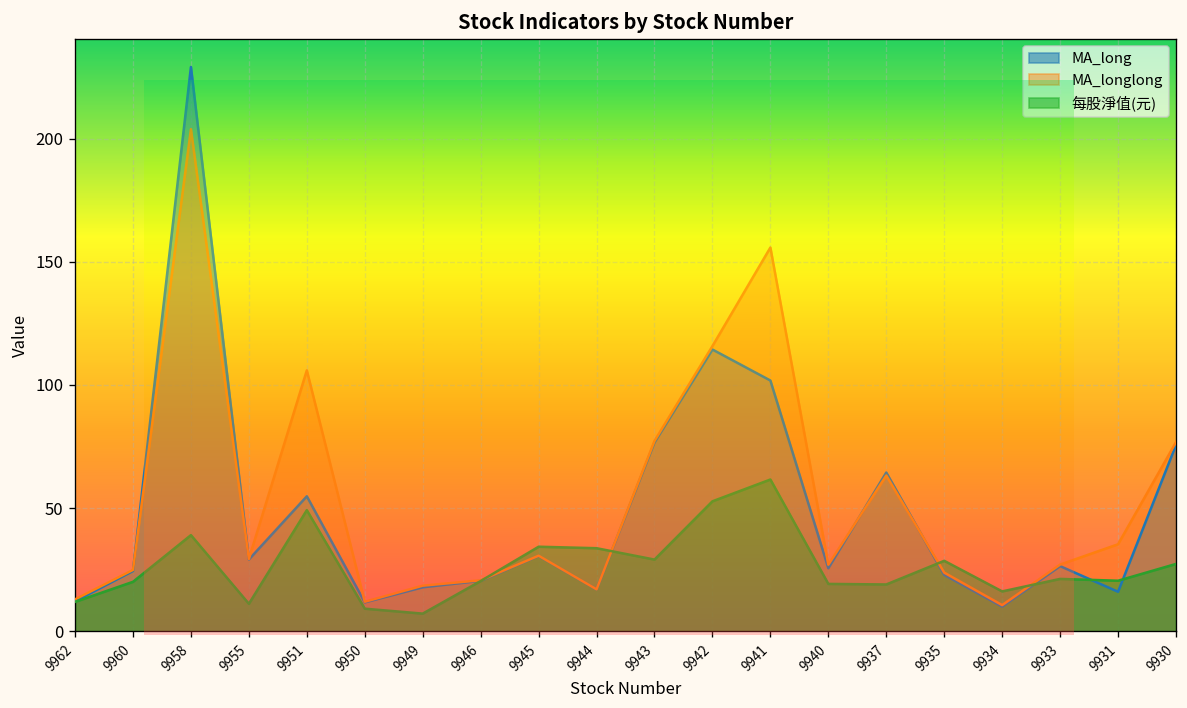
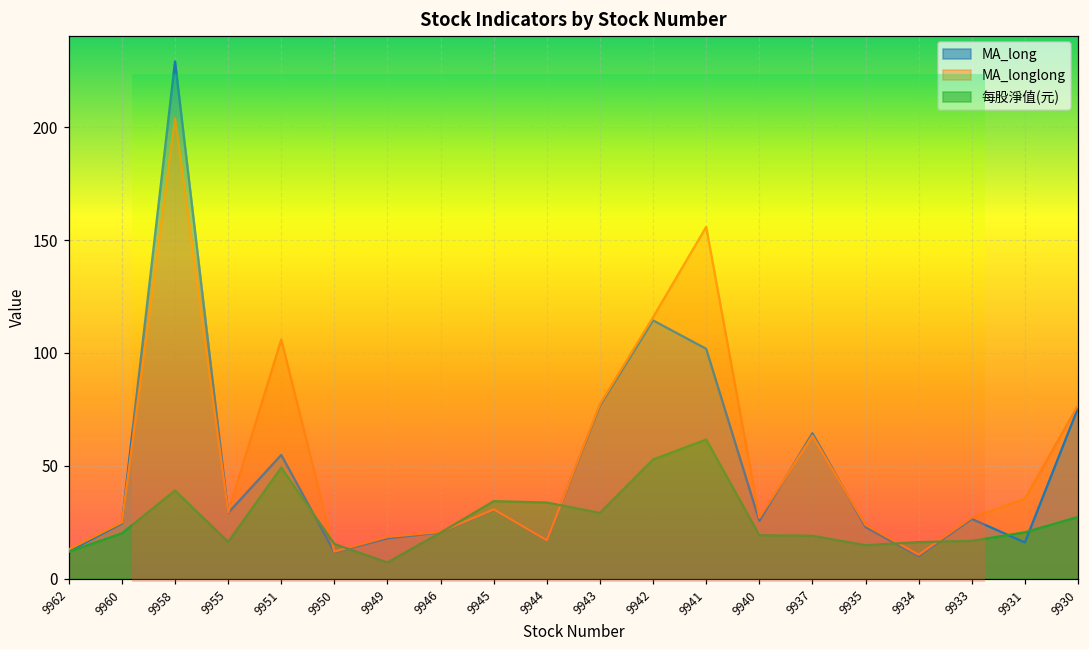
  {
    "Stock Indicators by Stock Number": {
      "MA_long": {
        "9958": 229,
        "9951": 55,
        "9942": 114,
        "9941": 102,
        "9940": 26,
        "9931": 16
      },
      "MA_longlong": {
        "9958": 204,
        "9951": 106,
        "9942": 116,
        "9941": 156,
        "9940": 27,
        "9931": 35
      },
      "每股淨值(元)": {
        "9960": 20,
        "9958": 39,
-       "9955": 11,
+       "9955": 16,
        "9951": 49,
-       "9950": 9,
+       "9950": 15,
        "9949": 7,
        "9945": 34,
        "9944": 34,
        "9943": 29,
        "9942": 53,
        "9941": 62,
        "9940": 19,
        "9937": 19,
-       "9935": 29,
+       "9935": 15,
        "9934": 16,
-       "9933": 21,
+       "9933": 17,
        "9931": 20,
        "9930": 27
      }
    }
  }
